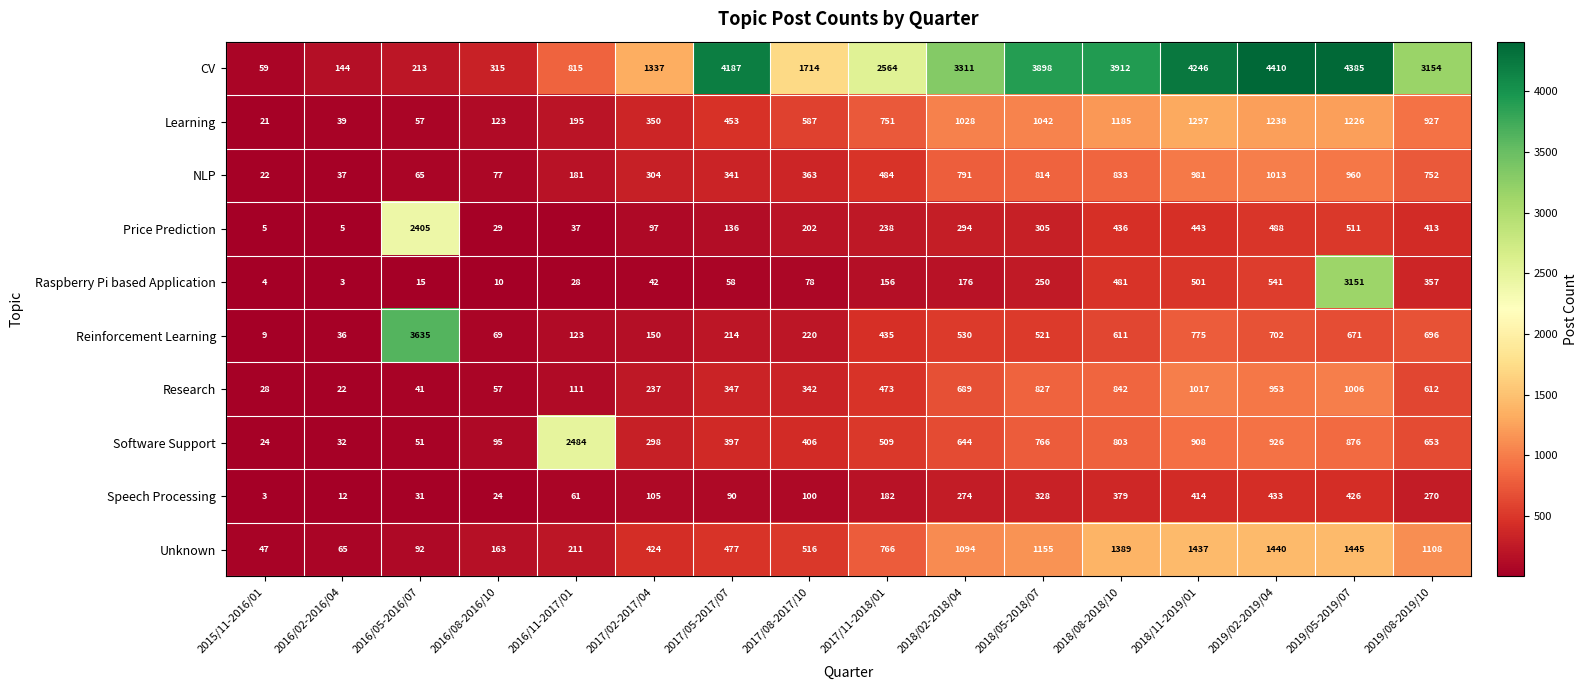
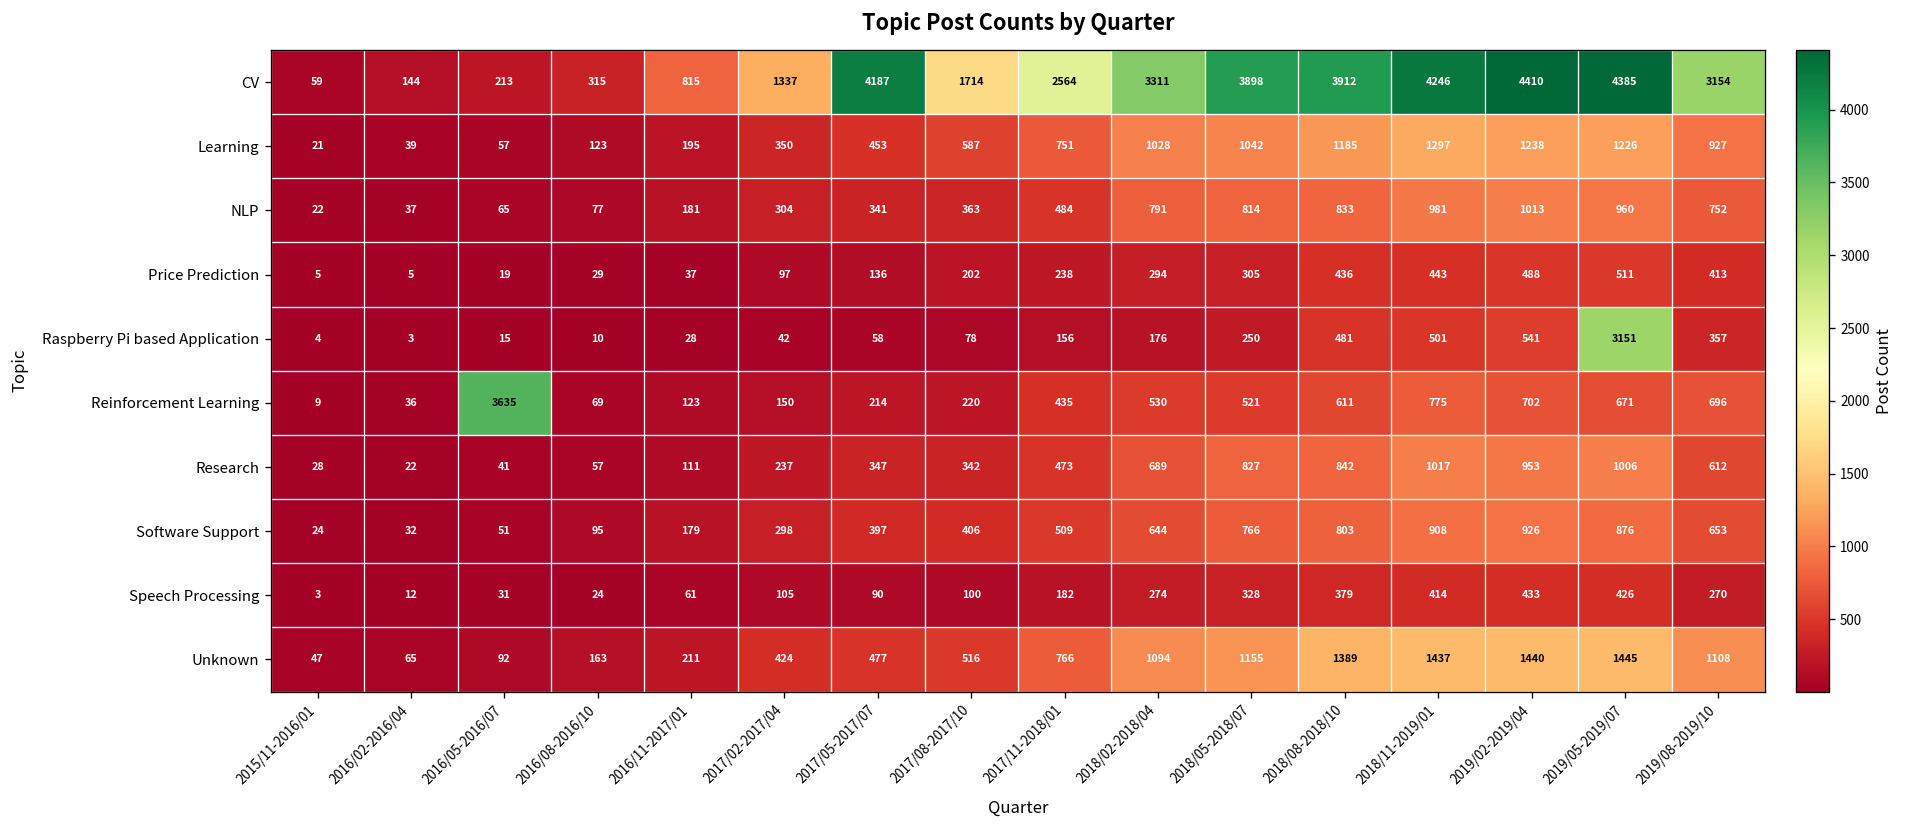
  {
    "CV": {
      "2015/11-2016/01": 59,
      "2016/02-2016/04": 144,
      "2016/05-2016/07": 213,
      "2016/08-2016/10": 315,
      "2016/11-2017/01": 815,
      "2017/02-2017/04": 1337,
      "2017/05-2017/07": 4187,
      "2017/08-2017/10": 1714,
      "2017/11-2018/01": 2564,
      "2018/02-2018/04": 3311,
      "2018/05-2018/07": 3898,
      "2018/08-2018/10": 3912,
      "2018/11-2019/01": 4246,
      "2019/02-2019/04": 4410,
      "2019/05-2019/07": 4385,
      "2019/08-2019/10": 3154
    },
    "Learning": {
      "2015/11-2016/01": 21,
      "2016/02-2016/04": 39,
      "2016/05-2016/07": 57,
      "2016/08-2016/10": 123,
      "2016/11-2017/01": 195,
      "2017/02-2017/04": 350,
      "2017/05-2017/07": 453,
      "2017/08-2017/10": 587,
      "2017/11-2018/01": 751,
      "2018/02-2018/04": 1028,
      "2018/05-2018/07": 1042,
      "2018/08-2018/10": 1185,
      "2018/11-2019/01": 1297,
      "2019/02-2019/04": 1238,
      "2019/05-2019/07": 1226,
      "2019/08-2019/10": 927
    },
    "NLP": {
      "2015/11-2016/01": 22,
      "2016/02-2016/04": 37,
      "2016/05-2016/07": 65,
      "2016/08-2016/10": 77,
      "2016/11-2017/01": 181,
      "2017/02-2017/04": 304,
      "2017/05-2017/07": 341,
      "2017/08-2017/10": 363,
      "2017/11-2018/01": 484,
      "2018/02-2018/04": 791,
      "2018/05-2018/07": 814,
      "2018/08-2018/10": 833,
      "2018/11-2019/01": 981,
      "2019/02-2019/04": 1013,
      "2019/05-2019/07": 960,
      "2019/08-2019/10": 752
    },
    "Price Prediction": {
      "2015/11-2016/01": 5,
      "2016/02-2016/04": 5,
-     "2016/05-2016/07": 2405,
+     "2016/05-2016/07": 19,
      "2016/08-2016/10": 29,
      "2016/11-2017/01": 37,
      "2017/02-2017/04": 97,
      "2017/05-2017/07": 136,
      "2017/08-2017/10": 202,
      "2017/11-2018/01": 238,
      "2018/02-2018/04": 294,
      "2018/05-2018/07": 305,
      "2018/08-2018/10": 436,
      "2018/11-2019/01": 443,
      "2019/02-2019/04": 488,
      "2019/05-2019/07": 511,
      "2019/08-2019/10": 413
    },
    "Raspberry Pi based Application": {
      "2015/11-2016/01": 4,
      "2016/02-2016/04": 3,
      "2016/05-2016/07": 15,
      "2016/08-2016/10": 10,
      "2016/11-2017/01": 28,
      "2017/02-2017/04": 42,
      "2017/05-2017/07": 58,
      "2017/08-2017/10": 78,
      "2017/11-2018/01": 156,
      "2018/02-2018/04": 176,
      "2018/05-2018/07": 250,
      "2018/08-2018/10": 481,
      "2018/11-2019/01": 501,
      "2019/02-2019/04": 541,
      "2019/05-2019/07": 3151,
      "2019/08-2019/10": 357
    },
    "Reinforcement Learning": {
      "2015/11-2016/01": 9,
      "2016/02-2016/04": 36,
      "2016/05-2016/07": 3635,
      "2016/08-2016/10": 69,
      "2016/11-2017/01": 123,
      "2017/02-2017/04": 150,
      "2017/05-2017/07": 214,
      "2017/08-2017/10": 220,
      "2017/11-2018/01": 435,
      "2018/02-2018/04": 530,
      "2018/05-2018/07": 521,
      "2018/08-2018/10": 611,
      "2018/11-2019/01": 775,
      "2019/02-2019/04": 702,
      "2019/05-2019/07": 671,
      "2019/08-2019/10": 696
    },
    "Research": {
      "2015/11-2016/01": 28,
      "2016/02-2016/04": 22,
      "2016/05-2016/07": 41,
      "2016/08-2016/10": 57,
      "2016/11-2017/01": 111,
      "2017/02-2017/04": 237,
      "2017/05-2017/07": 347,
      "2017/08-2017/10": 342,
      "2017/11-2018/01": 473,
      "2018/02-2018/04": 689,
      "2018/05-2018/07": 827,
      "2018/08-2018/10": 842,
      "2018/11-2019/01": 1017,
      "2019/02-2019/04": 953,
      "2019/05-2019/07": 1006,
      "2019/08-2019/10": 612
    },
    "Software Support": {
      "2015/11-2016/01": 24,
      "2016/02-2016/04": 32,
      "2016/05-2016/07": 51,
      "2016/08-2016/10": 95,
-     "2016/11-2017/01": 2484,
+     "2016/11-2017/01": 179,
      "2017/02-2017/04": 298,
      "2017/05-2017/07": 397,
      "2017/08-2017/10": 406,
      "2017/11-2018/01": 509,
      "2018/02-2018/04": 644,
      "2018/05-2018/07": 766,
      "2018/08-2018/10": 803,
      "2018/11-2019/01": 908,
      "2019/02-2019/04": 926,
      "2019/05-2019/07": 876,
      "2019/08-2019/10": 653
    },
    "Speech Processing": {
      "2015/11-2016/01": 3,
      "2016/02-2016/04": 12,
      "2016/05-2016/07": 31,
      "2016/08-2016/10": 24,
      "2016/11-2017/01": 61,
      "2017/02-2017/04": 105,
      "2017/05-2017/07": 90,
      "2017/08-2017/10": 100,
      "2017/11-2018/01": 182,
      "2018/02-2018/04": 274,
      "2018/05-2018/07": 328,
      "2018/08-2018/10": 379,
      "2018/11-2019/01": 414,
      "2019/02-2019/04": 433,
      "2019/05-2019/07": 426,
      "2019/08-2019/10": 270
    },
    "Unknown": {
      "2015/11-2016/01": 47,
      "2016/02-2016/04": 65,
      "2016/05-2016/07": 92,
      "2016/08-2016/10": 163,
      "2016/11-2017/01": 211,
      "2017/02-2017/04": 424,
      "2017/05-2017/07": 477,
      "2017/08-2017/10": 516,
      "2017/11-2018/01": 766,
      "2018/02-2018/04": 1094,
      "2018/05-2018/07": 1155,
      "2018/08-2018/10": 1389,
      "2018/11-2019/01": 1437,
      "2019/02-2019/04": 1440,
      "2019/05-2019/07": 1445,
      "2019/08-2019/10": 1108
    }
  }
